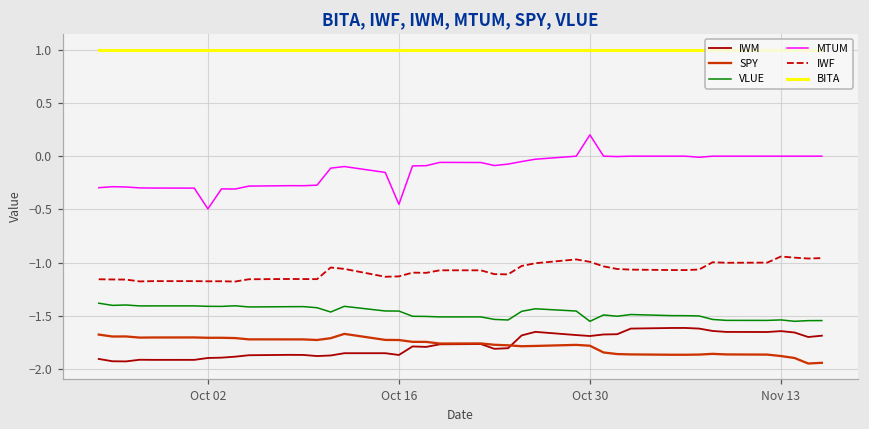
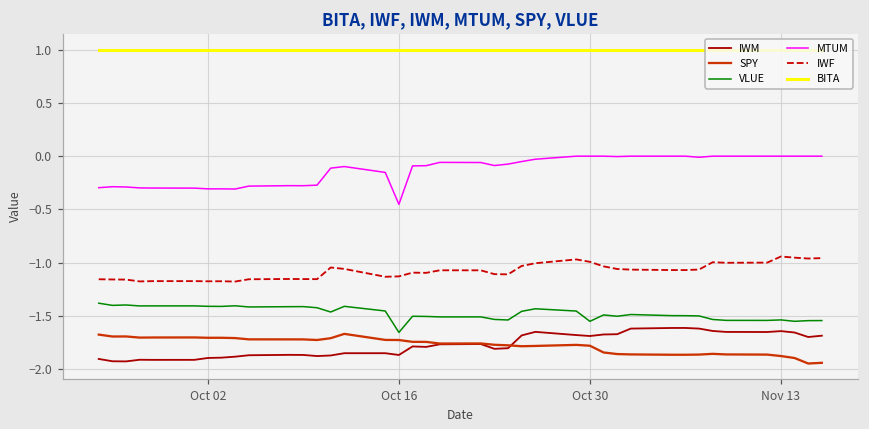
  {
    "VLUE": {
      "Oct 02": -1.4,
-     "Oct 16": -1.5,
+     "Oct 16": -1.7,
      "Oct 30": -1.6,
      "Nov 13": -1.5
    },
    "MTUM": {
-     "Oct 02": -0.5,
+     "Oct 02": -0.3,
      "Oct 16": -0.5,
-     "Oct 30": 0.2,
+     "Oct 30": 0.0,
      "Nov 13": 0.0
    },
    "BITA": {
      "Oct 02": 1.0,
      "Oct 16": 1.0,
      "Oct 30": 1.0
    }
  }
